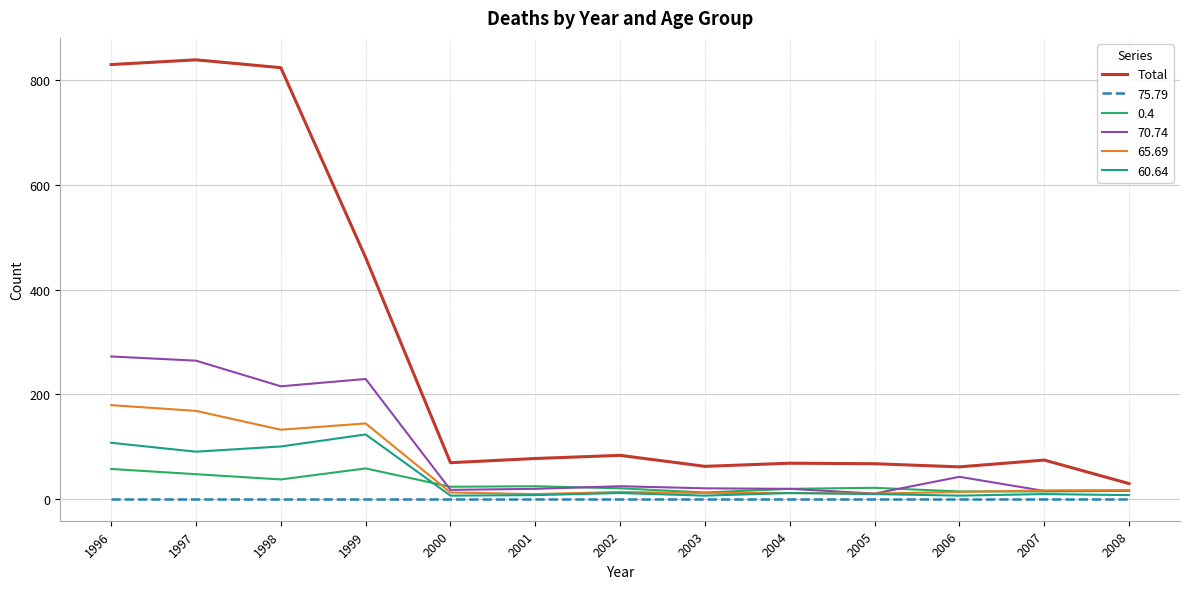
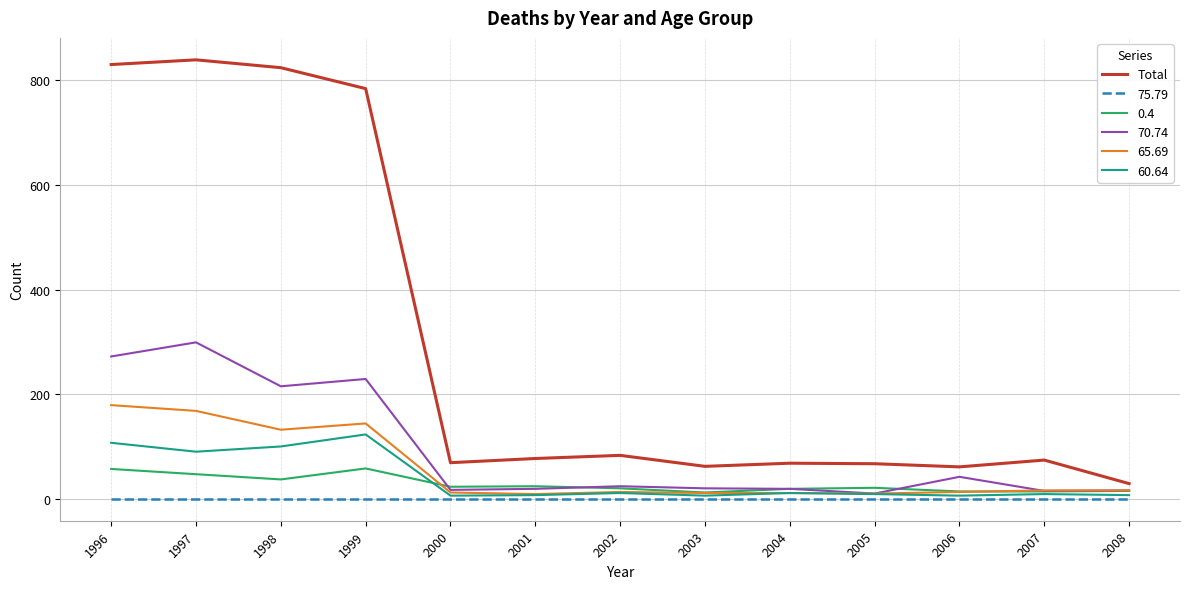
  {
    "Total": {
      "1996": 830,
      "1997": 840,
      "1998": 820,
-     "1999": 460,
+     "1999": 780,
      "2000": 70,
      "2001": 80,
      "2002": 80,
      "2003": 60,
      "2004": 70,
      "2005": 70,
      "2006": 60,
      "2007": 70,
      "2008": 30
    },
    "75.79": {
      "1996": 0,
      "1997": 0,
      "1998": 0,
      "1999": 0,
      "2000": 0,
      "2001": 0,
      "2002": 0,
      "2003": 0,
      "2004": 0,
      "2005": 0,
      "2006": 0,
      "2007": 0,
      "2008": 0
    },
    "70.74": {
      "1996": 270,
-     "1997": 260,
+     "1997": 300,
      "1998": 220,
      "1999": 230,
      "2000": 20,
      "2001": 20,
      "2003": 20,
      "2006": 40
    },
    "65.69": {
      "1996": 180,
      "1997": 170,
      "1998": 130,
      "1999": 140,
      "2000": 10
    }
  }
